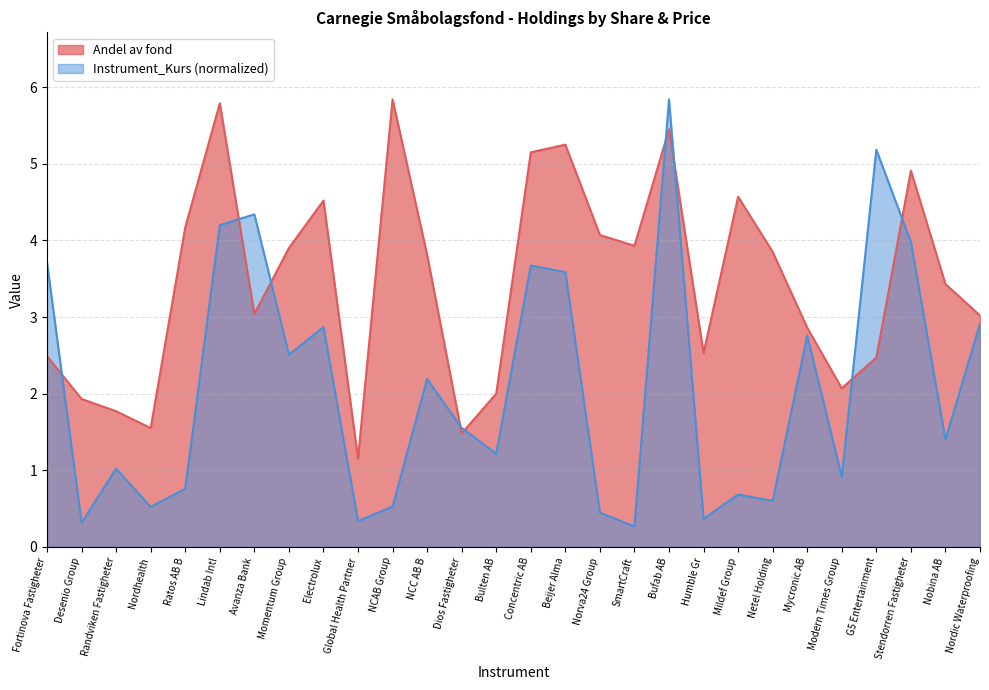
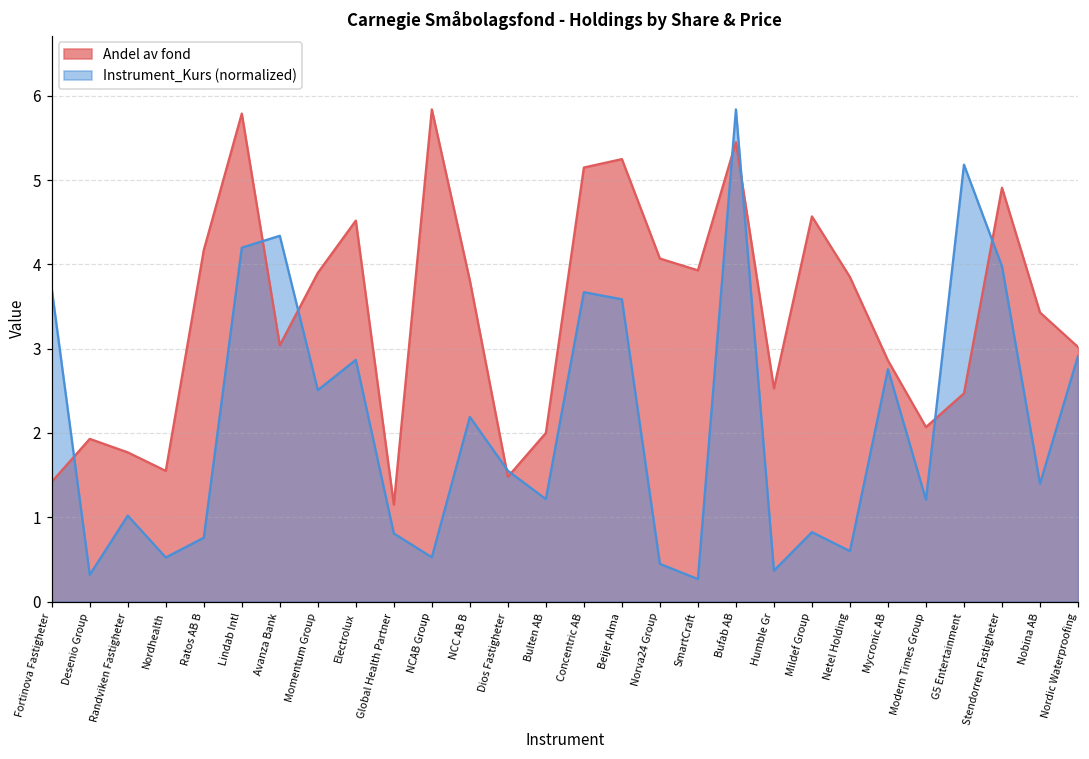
  {
    "Andel av fond": {
-     "Fortinova Fastigheter": 2.5,
+     "Fortinova Fastigheter": 1.4,
      "Desenio Group": 1.9,
      "Randviken Fastigheter": 1.8,
      "Nordhealth": 1.6,
      "Ratos AB B": 4.2,
      "Lindab Intl": 5.8,
      "Avanza Bank": 3.0,
      "Momentum Group": 3.9,
      "Electrolux": 4.5,
      "Global Health Partner": 1.2,
      "NCAB Group": 5.8,
      "NCC AB B": 3.8,
      "Dios Fastigheter": 1.5,
      "Bulten AB": 2.0,
      "Concentric AB": 5.2,
      "Beijer Alma": 5.3,
      "Norva24 Group": 4.1,
      "SmartCraft": 3.9,
      "Bufab AB": 5.5,
      "Humble Gr": 2.5,
      "Mildef Group": 4.6,
      "Netel Holding": 3.9,
      "Mycronic AB": 2.9,
      "Modern Times Group": 2.1,
      "G5 Entertainment": 2.5,
      "Stendorren Fastigheter": 4.9,
      "Nobina AB": 3.4,
      "Nordic Waterproofing": 3.0
    },
    "Instrument_Kurs (normalized)": {
      "Fortinova Fastigheter": 3.7,
      "Desenio Group": 0.3,
      "Randviken Fastigheter": 1.0,
      "Nordhealth": 0.5,
      "Ratos AB B": 0.8,
      "Lindab Intl": 4.2,
      "Avanza Bank": 4.3,
      "Momentum Group": 2.5,
      "Electrolux": 2.9,
-     "Global Health Partner": 0.3,
+     "Global Health Partner": 0.8,
      "NCAB Group": 0.5,
      "NCC AB B": 2.2,
      "Dios Fastigheter": 1.6,
      "Bulten AB": 1.2,
      "Concentric AB": 3.7,
      "Beijer Alma": 3.6,
      "Norva24 Group": 0.4,
      "SmartCraft": 0.3,
      "Bufab AB": 5.8,
      "Humble Gr": 0.4,
-     "Mildef Group": 0.7,
+     "Mildef Group": 0.8,
      "Netel Holding": 0.6,
      "Mycronic AB": 2.8,
-     "Modern Times Group": 0.9,
+     "Modern Times Group": 1.2,
      "G5 Entertainment": 5.2,
      "Stendorren Fastigheter": 4.0,
      "Nobina AB": 1.4,
      "Nordic Waterproofing": 2.9
    }
  }
